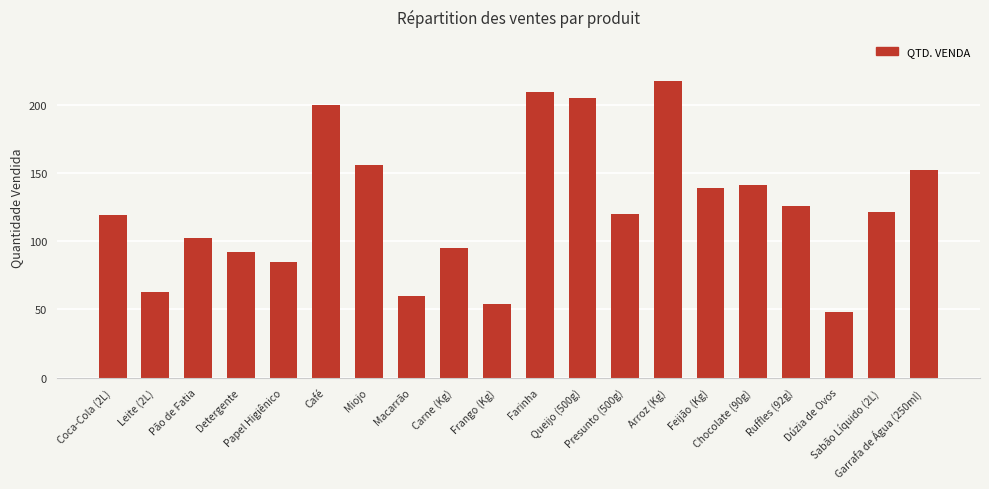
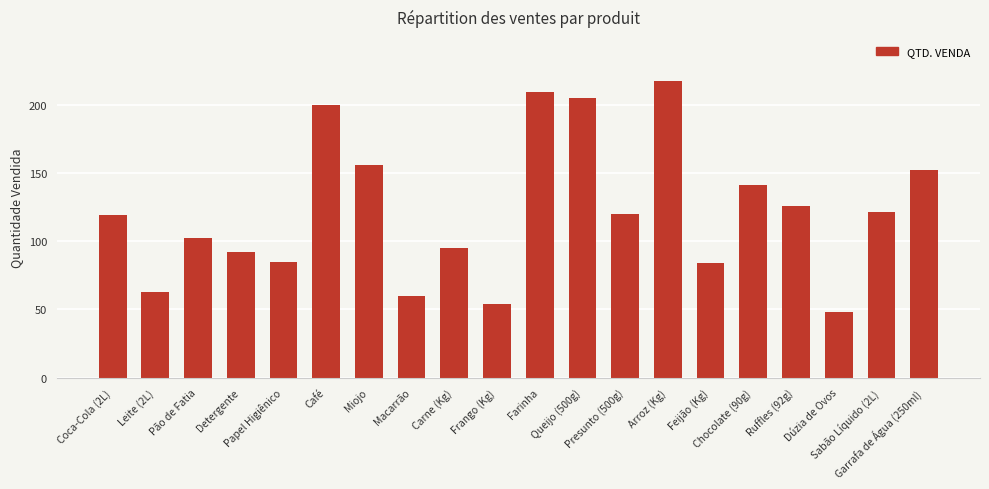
  {
    "Coca-Cola (2L)": 119,
    "Leite (2L)": 63,
    "Pão de Fatia": 102,
    "Detergente": 92,
    "Papel Higiênico": 85,
    "Café": 200,
    "Miojo": 156,
    "Macarrão": 60,
    "Carne (Kg)": 95,
    "Frango (Kg)": 54,
    "Farinha": 209,
    "Queijo (500g)": 205,
    "Presunto (500g)": 120,
    "Arroz (Kg)": 217,
-   "Feijão (Kg)": 139,
+   "Feijão (Kg)": 84,
    "Chocolate (90g)": 141,
    "Ruffles (92g)": 126,
    "Dúzia de Ovos": 48,
    "Sabão Líquido (2L)": 121,
    "Garrafa de Água (250ml)": 152
  }
